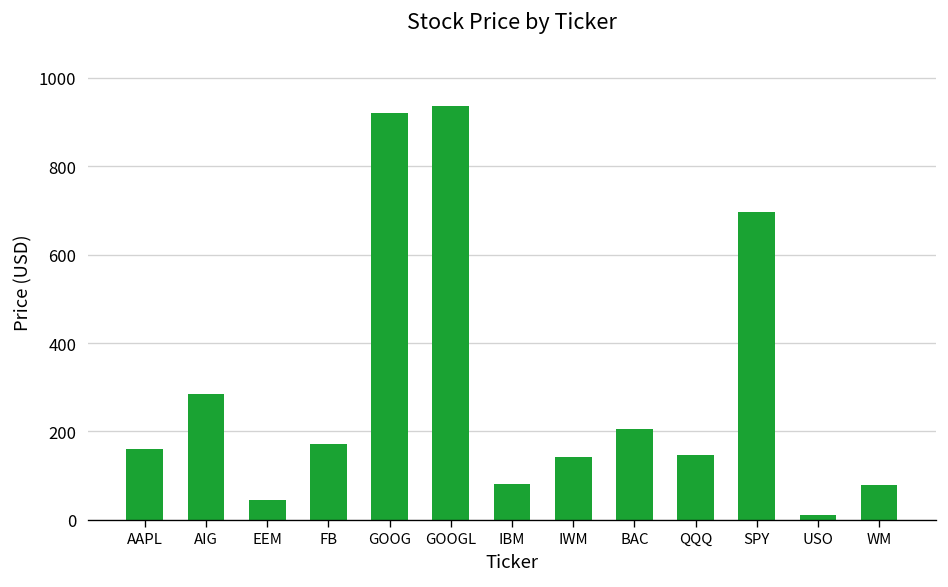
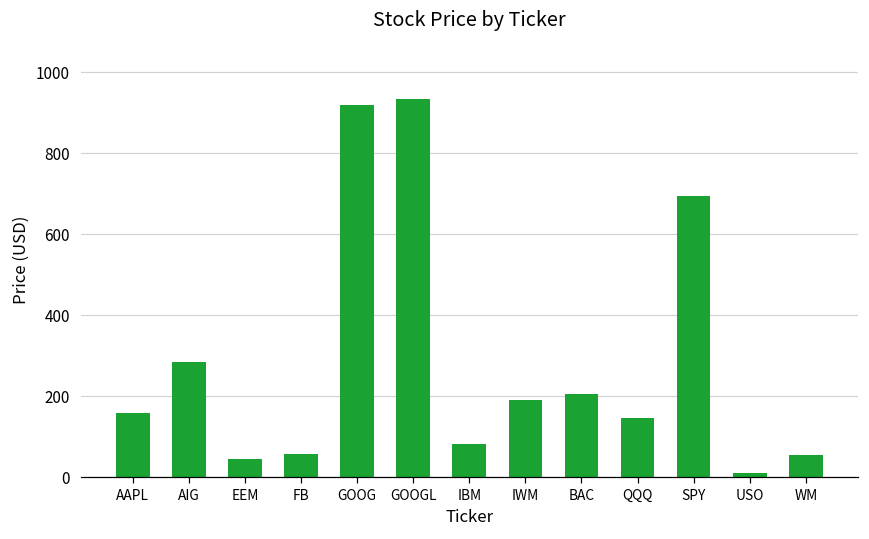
  {
    "AAPL": 160,
    "AIG": 280,
    "EEM": 50,
-   "FB": 170,
+   "FB": 60,
    "GOOG": 920,
    "GOOGL": 940,
    "IBM": 80,
-   "IWM": 140,
+   "IWM": 190,
    "BAC": 210,
    "QQQ": 150,
    "SPY": 700,
    "USO": 10,
-   "WM": 80
+   "WM": 60
  }
